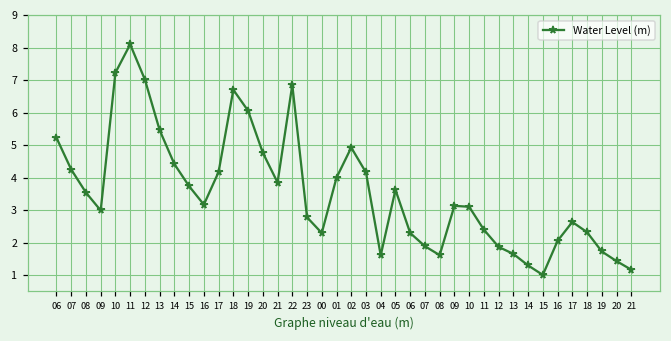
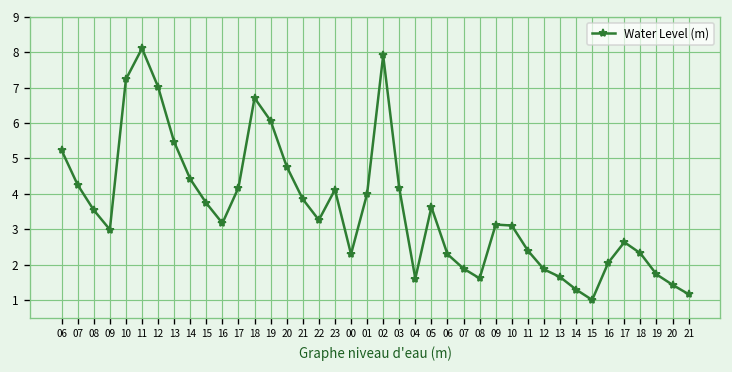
  {
-   "22": 6.9,
-   "23": 2.8,
+   "22": 3.3,
+   "23": 4.1,
    "00": 2.3,
    "01": 4.0,
-   "02": 4.9,
+   "02": 7.9,
    "03": 4.2,
    "04": 1.6,
    "05": 3.6
  }
